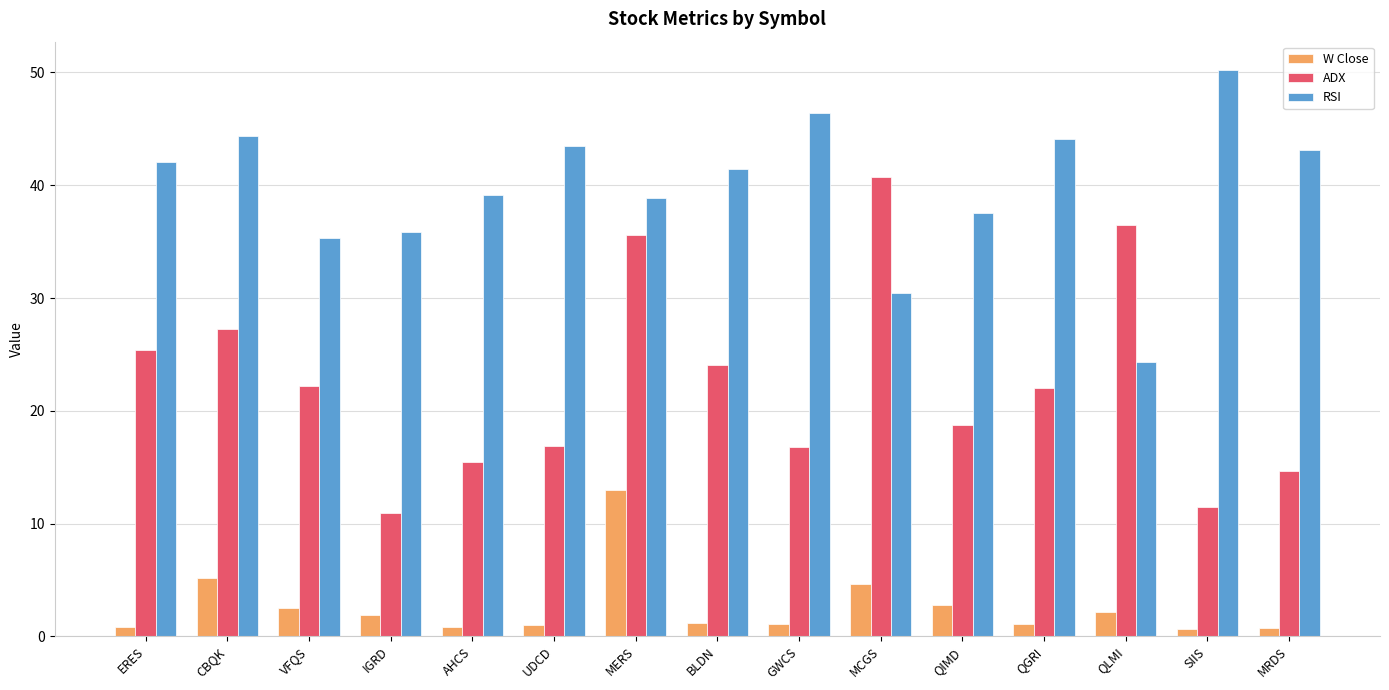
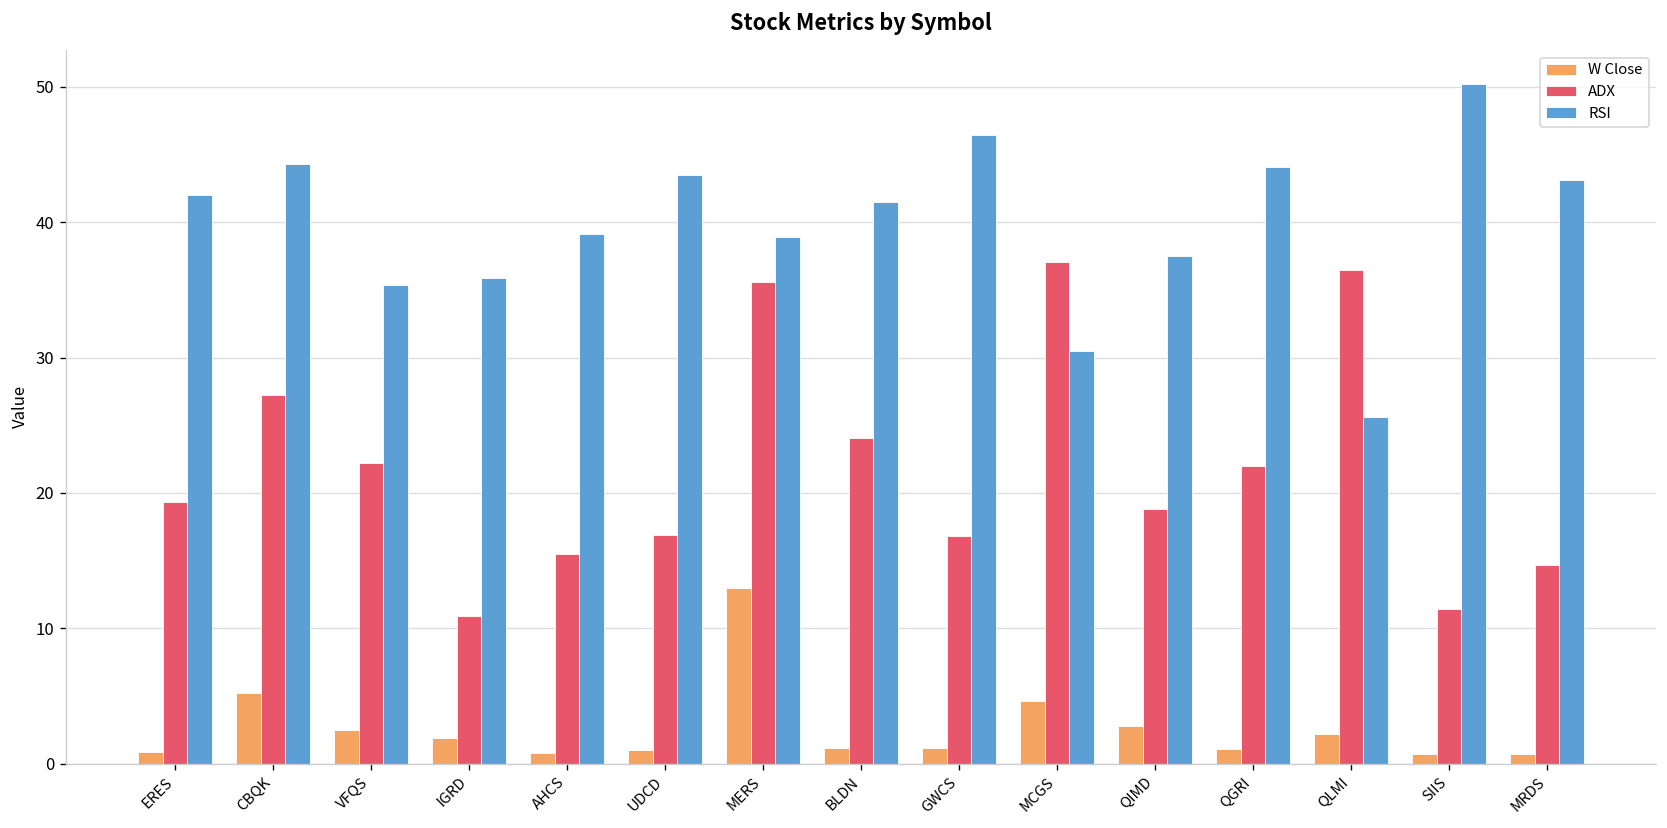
  {
    "W Close": {
      "ERES": 0.8,
      "CBQK": 5.2,
      "VFQS": 2.5,
      "IGRD": 1.9,
      "AHCS": 0.8,
      "UDCD": 1.0,
      "MERS": 12.9,
      "BLDN": 1.2,
      "GWCS": 1.1,
      "MCGS": 4.6,
      "QIMD": 2.8,
      "QGRI": 1.1,
      "QLMI": 2.2,
      "SIIS": 0.7,
      "MRDS": 0.7
    },
    "ADX": {
-     "ERES": 25.3,
+     "ERES": 19.3,
      "CBQK": 27.2,
      "VFQS": 22.2,
      "IGRD": 10.9,
      "AHCS": 15.5,
      "UDCD": 16.9,
      "MERS": 35.6,
      "BLDN": 24.1,
      "GWCS": 16.8,
-     "MCGS": 40.7,
+     "MCGS": 37.0,
      "QIMD": 18.8,
      "QGRI": 22.0,
      "QLMI": 36.5,
      "SIIS": 11.4,
      "MRDS": 14.7
    },
    "RSI": {
      "ERES": 42.0,
      "CBQK": 44.3,
      "VFQS": 35.3,
      "IGRD": 35.9,
      "AHCS": 39.2,
      "UDCD": 43.5,
      "MERS": 38.9,
      "BLDN": 41.5,
      "GWCS": 46.4,
      "MCGS": 30.5,
      "QIMD": 37.5,
      "QGRI": 44.1,
-     "QLMI": 24.3,
+     "QLMI": 25.6,
      "SIIS": 50.2,
      "MRDS": 43.1
    }
  }
